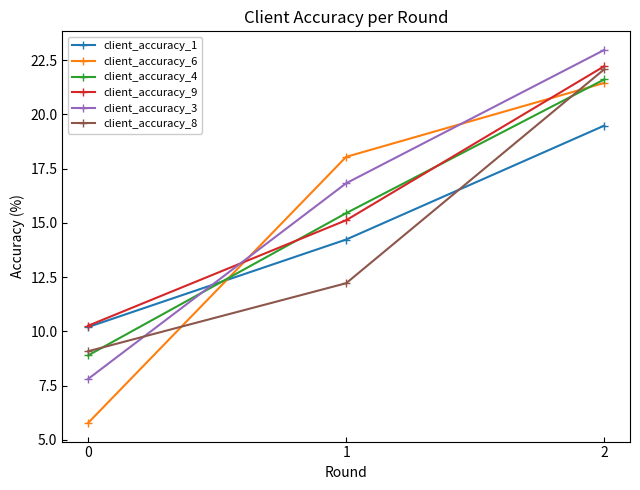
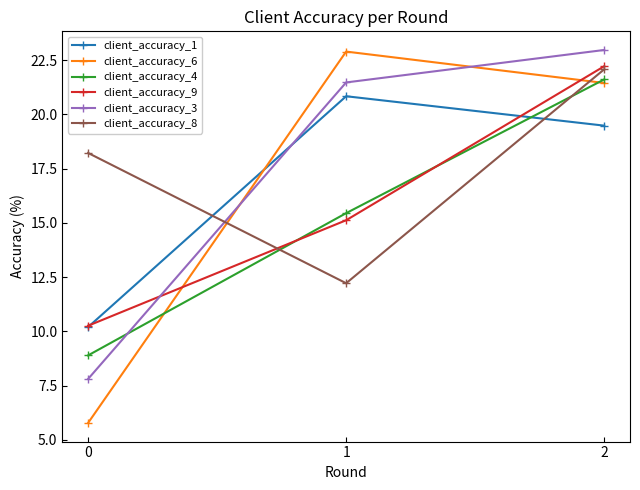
  {
    "client_accuracy_1": {
-     "1": 14.2,
+     "1": 20.8,
      "2": 19.5
    },
    "client_accuracy_6": {
      "0": 5.8,
-     "1": 18.0,
+     "1": 22.9,
      "2": 21.4
    },
    "client_accuracy_4": {
      "0": 8.9,
      "1": 15.4,
      "2": 21.6
    },
    "client_accuracy_9": {
      "1": 15.1,
      "2": 22.2
    },
    "client_accuracy_3": {
      "0": 7.8,
-     "1": 16.8,
+     "1": 21.5,
      "2": 23.0
    },
    "client_accuracy_8": {
-     "0": 9.1,
+     "0": 18.2,
      "1": 12.2,
      "2": 22.1
    }
  }
